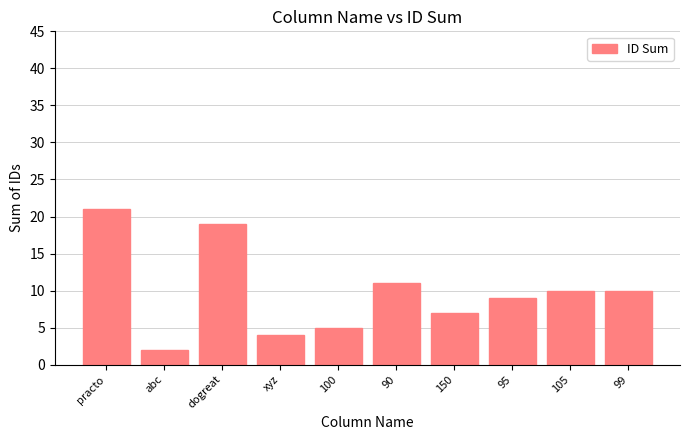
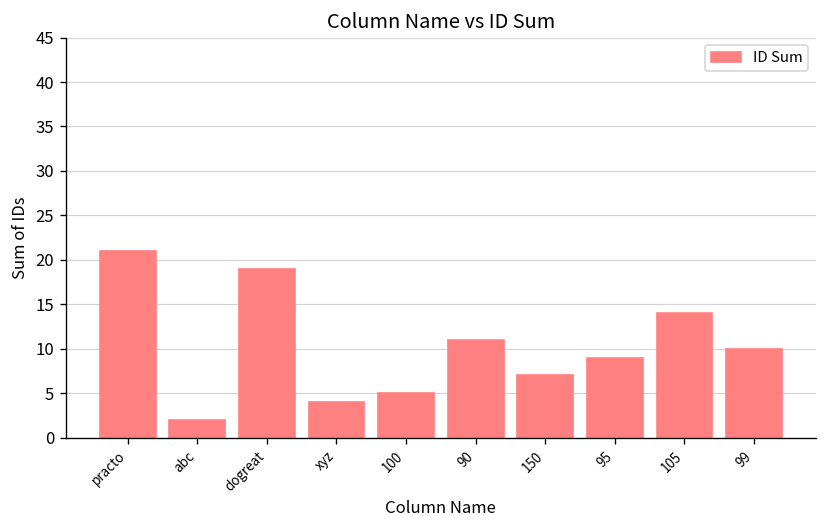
  {
    "practo": 21,
    "abc": 2,
    "dogreat": 19,
    "xyz": 4,
    "100": 5,
    "90": 11,
    "150": 7,
    "95": 9,
-   "105": 10,
+   "105": 14,
    "99": 10
  }
